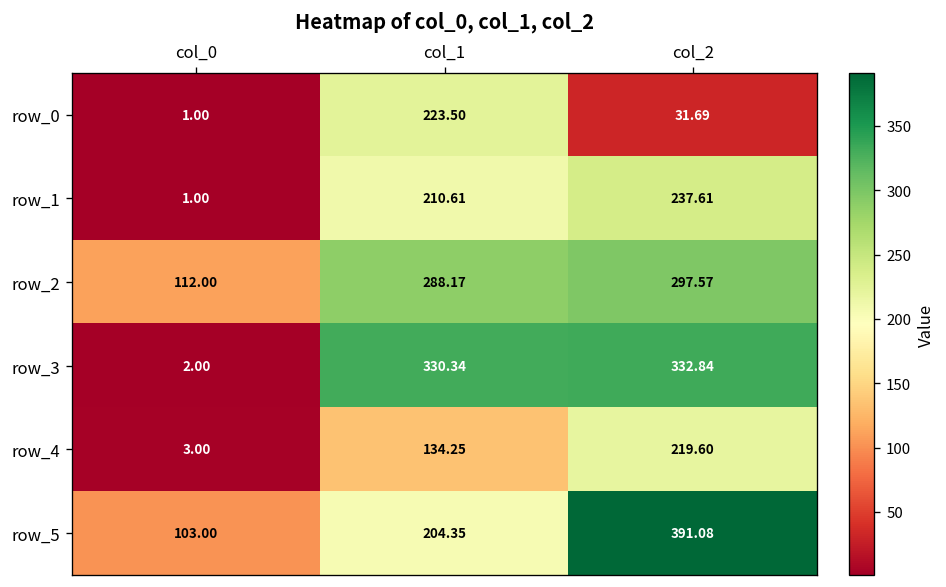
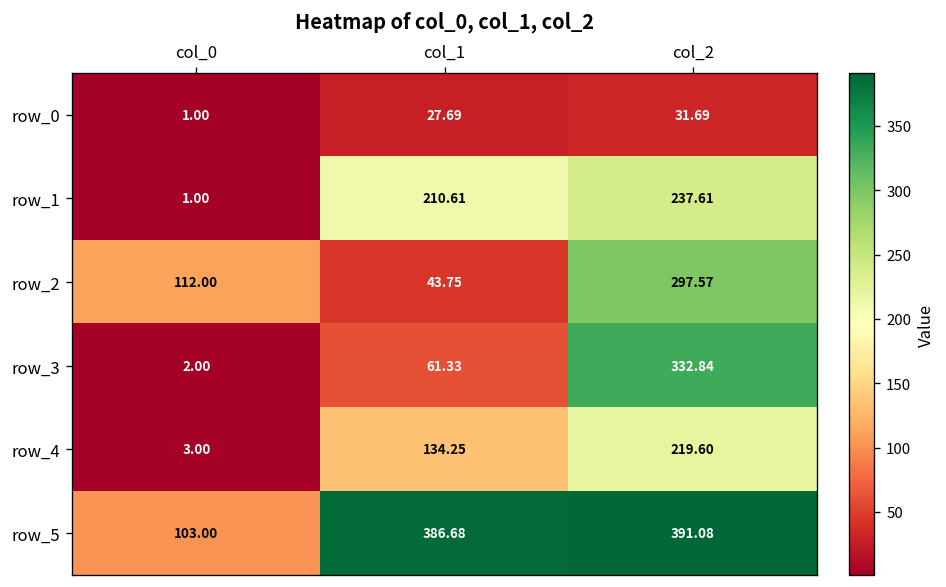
  {
    "row_0": {
      "col_0": 1.00,
-     "col_1": 223.50,
+     "col_1": 27.69,
      "col_2": 31.69
    },
    "row_1": {
      "col_0": 1.00,
      "col_1": 210.61,
      "col_2": 237.61
    },
    "row_2": {
      "col_0": 112.00,
-     "col_1": 288.17,
+     "col_1": 43.75,
      "col_2": 297.57
    },
    "row_3": {
      "col_0": 2.00,
-     "col_1": 330.34,
+     "col_1": 61.33,
      "col_2": 332.84
    },
    "row_4": {
      "col_0": 3.00,
      "col_1": 134.25,
      "col_2": 219.60
    },
    "row_5": {
      "col_0": 103.00,
-     "col_1": 204.35,
+     "col_1": 386.68,
      "col_2": 391.08
    }
  }
